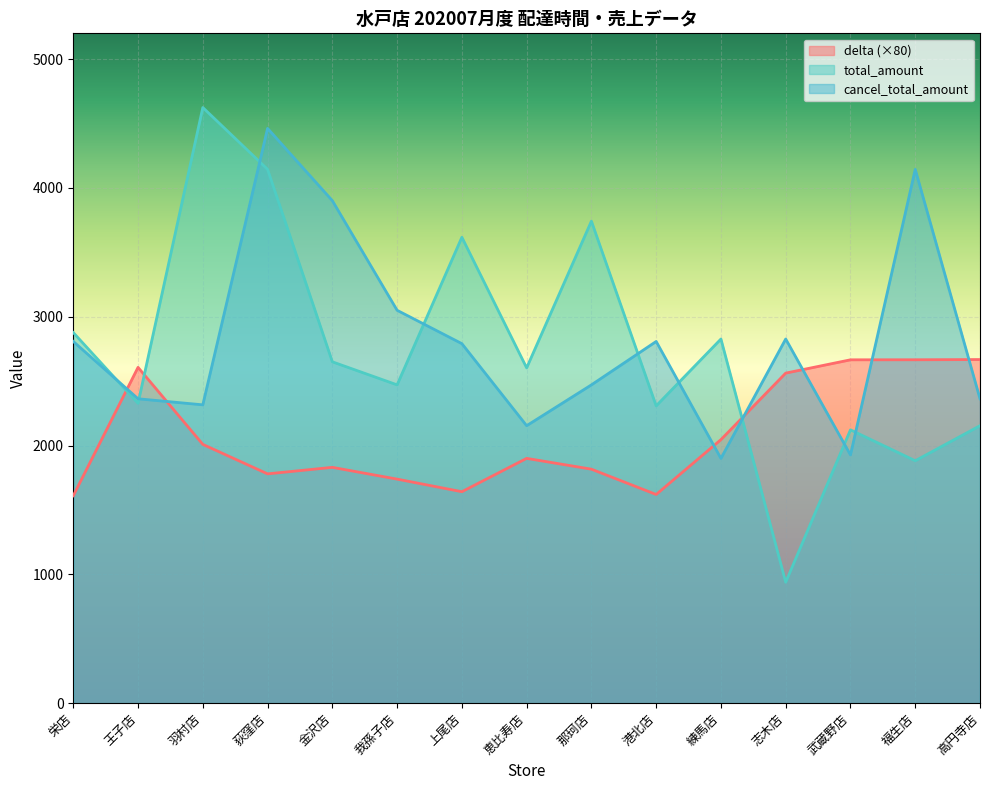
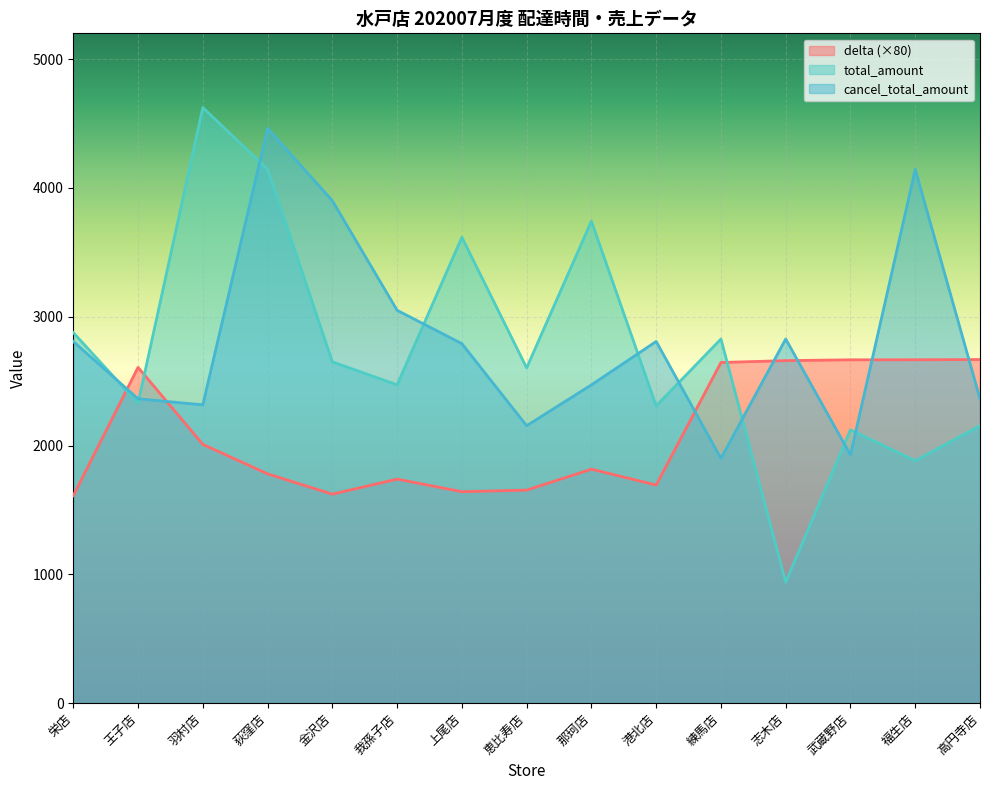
  {
    "delta (×80)": {
      "栄店": 1610,
      "王子店": 2610,
      "羽村店": 2010,
      "荻窪店": 1780,
-     "金沢店": 1830,
+     "金沢店": 1620,
      "我孫子店": 1740,
      "上尾店": 1640,
-     "恵比寿店": 1900,
+     "恵比寿店": 1650,
      "那珂店": 1820,
-     "港北店": 1620,
-     "練馬店": 2050,
-     "志木店": 2560,
+     "港北店": 1690,
+     "練馬店": 2640,
+     "志木店": 2660,
      "武蔵野店": 2670,
      "福生店": 2670,
      "高円寺店": 2670
    }
  }
